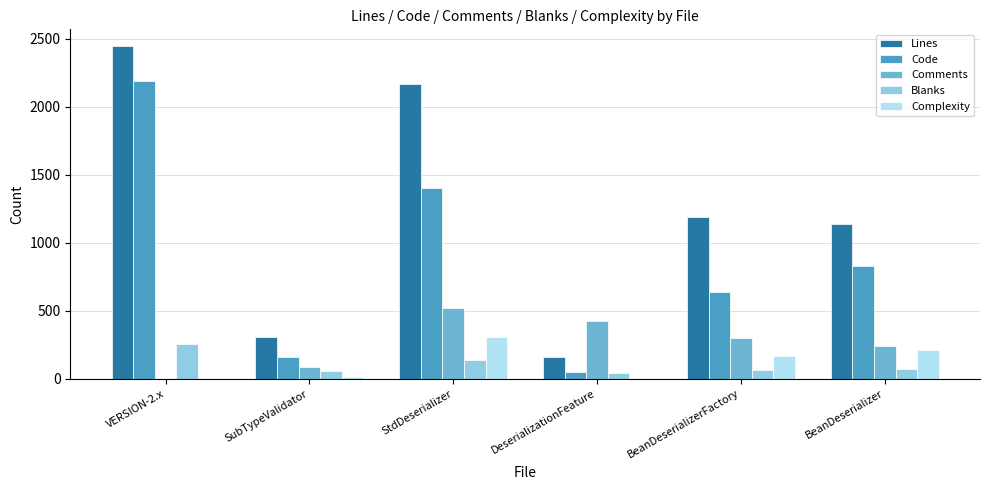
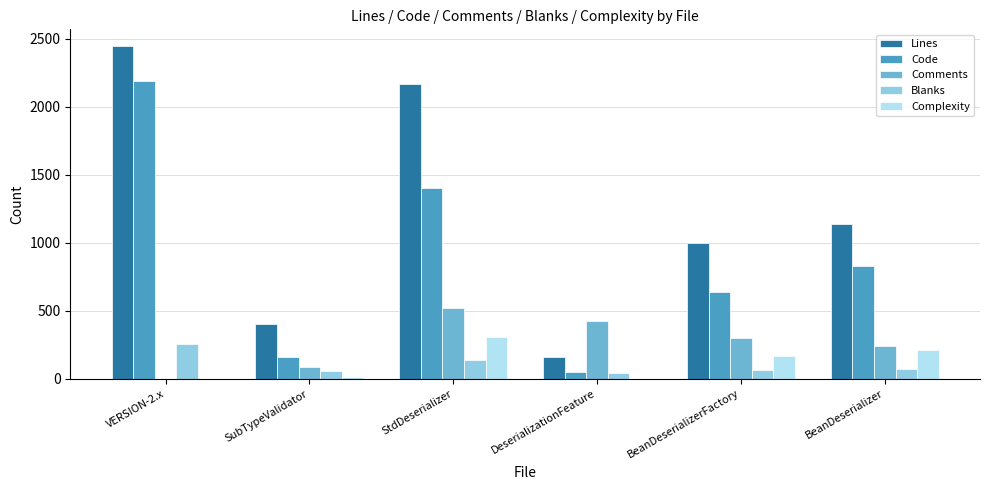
  {
    "Lines": {
      "VERSION-2.x": 2450,
-     "SubTypeValidator": 310,
+     "SubTypeValidator": 400,
      "StdDeserializer": 2170,
      "DeserializationFeature": 160,
-     "BeanDeserializerFactory": 1190,
+     "BeanDeserializerFactory": 1000,
      "BeanDeserializer": 1140
    }
  }
